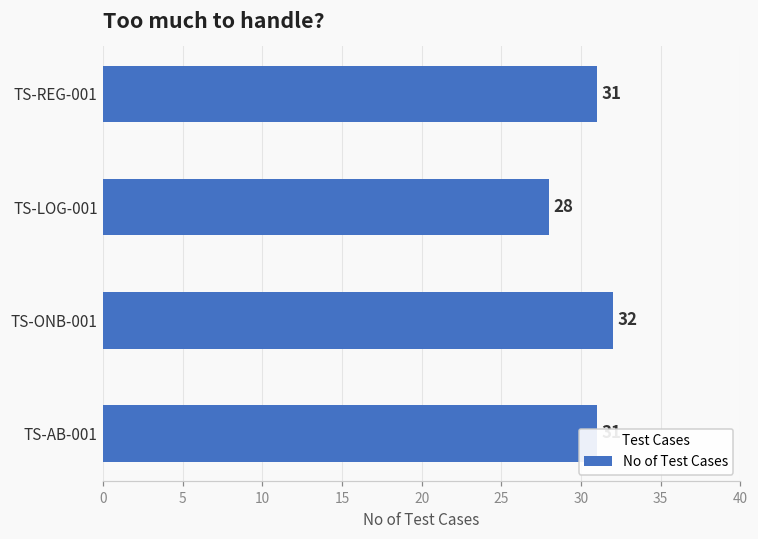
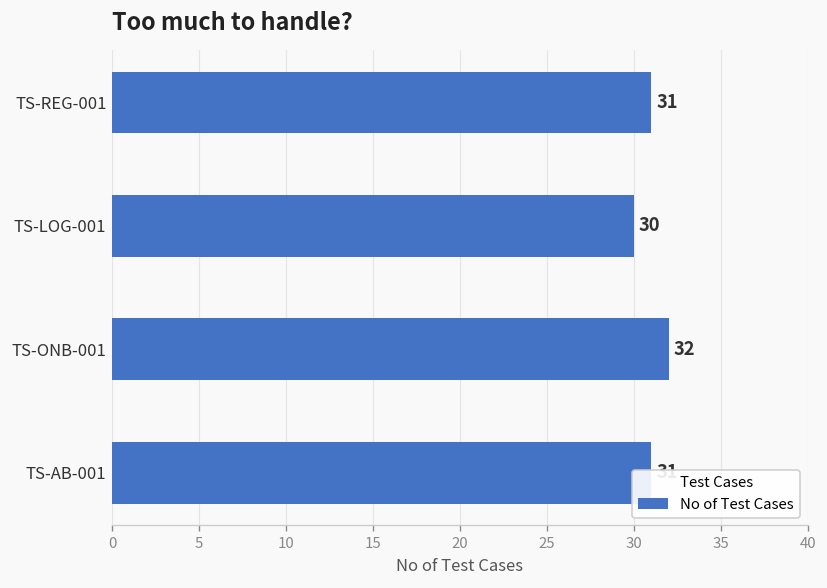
  {
    "TS-REG-001": 31,
-   "TS-LOG-001": 28,
+   "TS-LOG-001": 30,
    "TS-ONB-001": 32
  }
